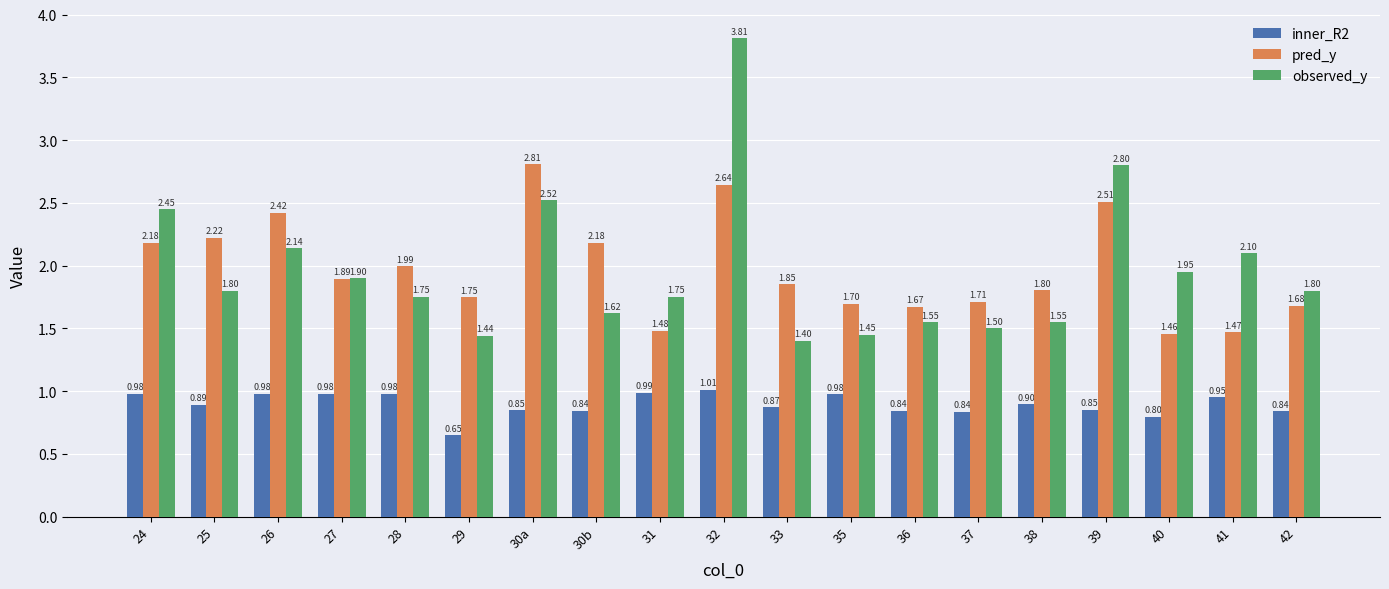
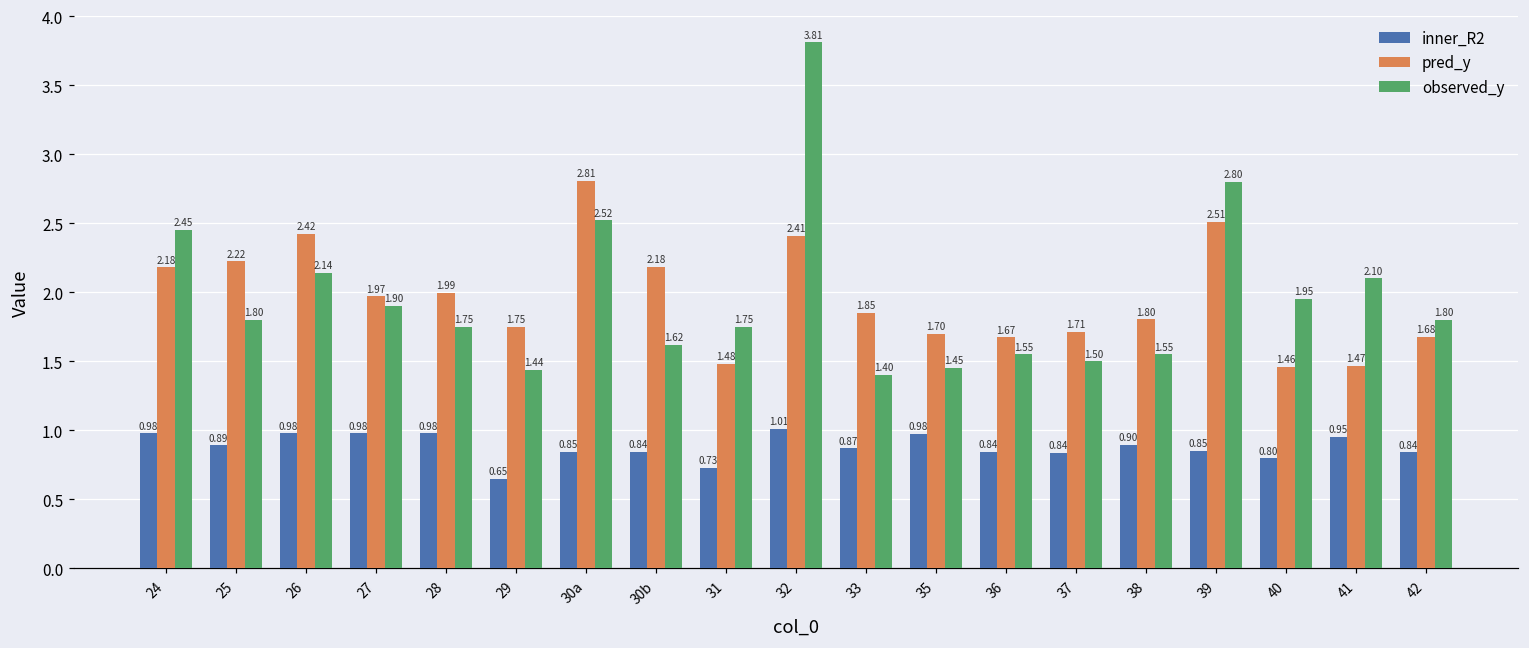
  {
    "inner_R2": {
      "24": 0.98,
      "25": 0.89,
      "26": 0.98,
      "27": 0.98,
      "28": 0.98,
      "29": 0.65,
      "30a": 0.85,
      "30b": 0.84,
-     "31": 0.99,
+     "31": 0.73,
      "32": 1.01,
      "33": 0.87,
      "35": 0.98,
      "36": 0.84,
      "37": 0.84,
      "38": 0.90,
      "39": 0.85,
      "40": 0.80,
      "41": 0.95,
      "42": 0.84
    },
    "pred_y": {
      "24": 2.18,
      "25": 2.22,
      "26": 2.42,
-     "27": 1.89,
+     "27": 1.97,
      "28": 1.99,
      "29": 1.75,
      "30a": 2.81,
      "30b": 2.18,
      "31": 1.48,
-     "32": 2.64,
+     "32": 2.41,
      "33": 1.85,
      "35": 1.70,
      "36": 1.67,
      "37": 1.71,
      "38": 1.80,
      "39": 2.51,
      "40": 1.46,
      "41": 1.47,
      "42": 1.68
    },
    "observed_y": {
      "24": 2.45,
      "25": 1.80,
      "26": 2.14,
      "27": 1.90,
      "28": 1.75,
      "29": 1.44,
      "30a": 2.52,
      "30b": 1.62,
      "31": 1.75,
      "32": 3.81,
      "33": 1.40,
      "35": 1.45,
      "36": 1.55,
      "37": 1.50,
      "38": 1.55,
      "39": 2.80,
      "40": 1.95,
      "41": 2.10,
      "42": 1.80
    }
  }
